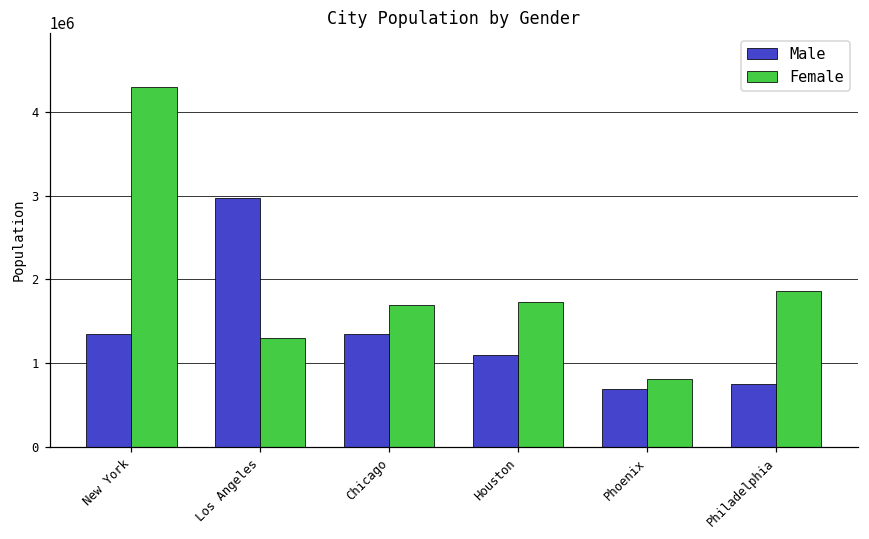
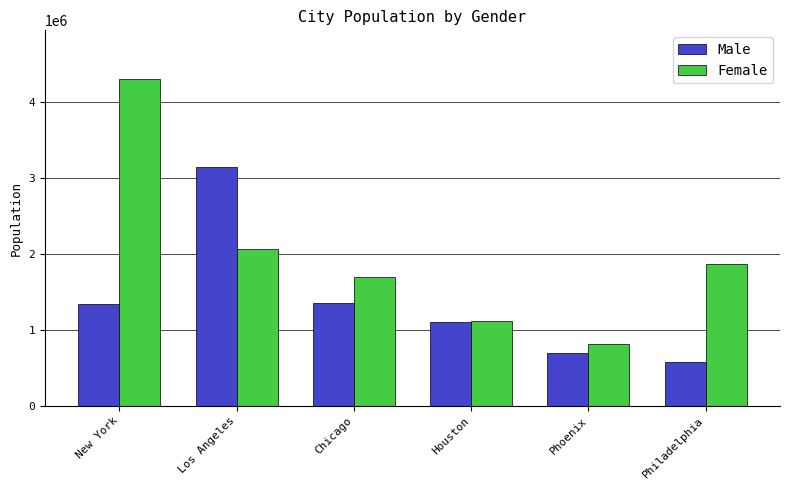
  {
    "Male": {
      "New York": 1300000,
-     "Los Angeles": 3000000,
+     "Los Angeles": 3100000,
      "Chicago": 1400000,
      "Houston": 1100000,
      "Phoenix": 700000,
-     "Philadelphia": 800000
+     "Philadelphia": 600000
    },
    "Female": {
      "New York": 4300000,
-     "Los Angeles": 1300000,
+     "Los Angeles": 2100000,
      "Chicago": 1700000,
-     "Houston": 1700000,
+     "Houston": 1100000,
      "Phoenix": 800000,
      "Philadelphia": 1900000
    }
  }
